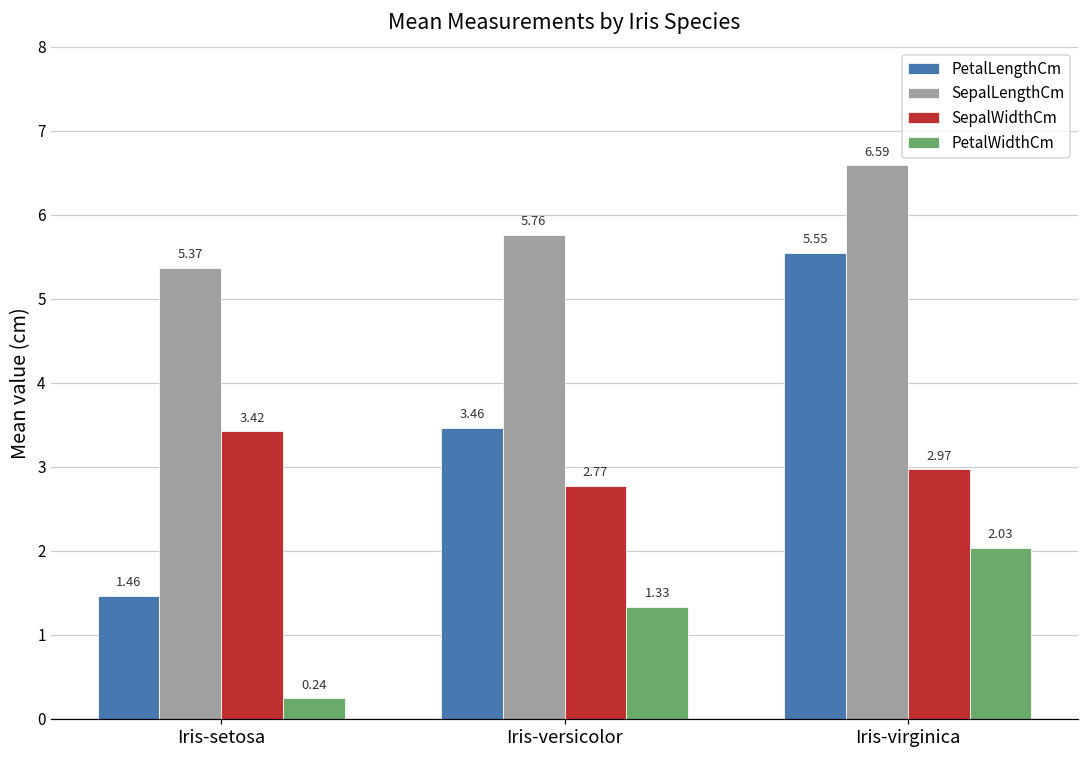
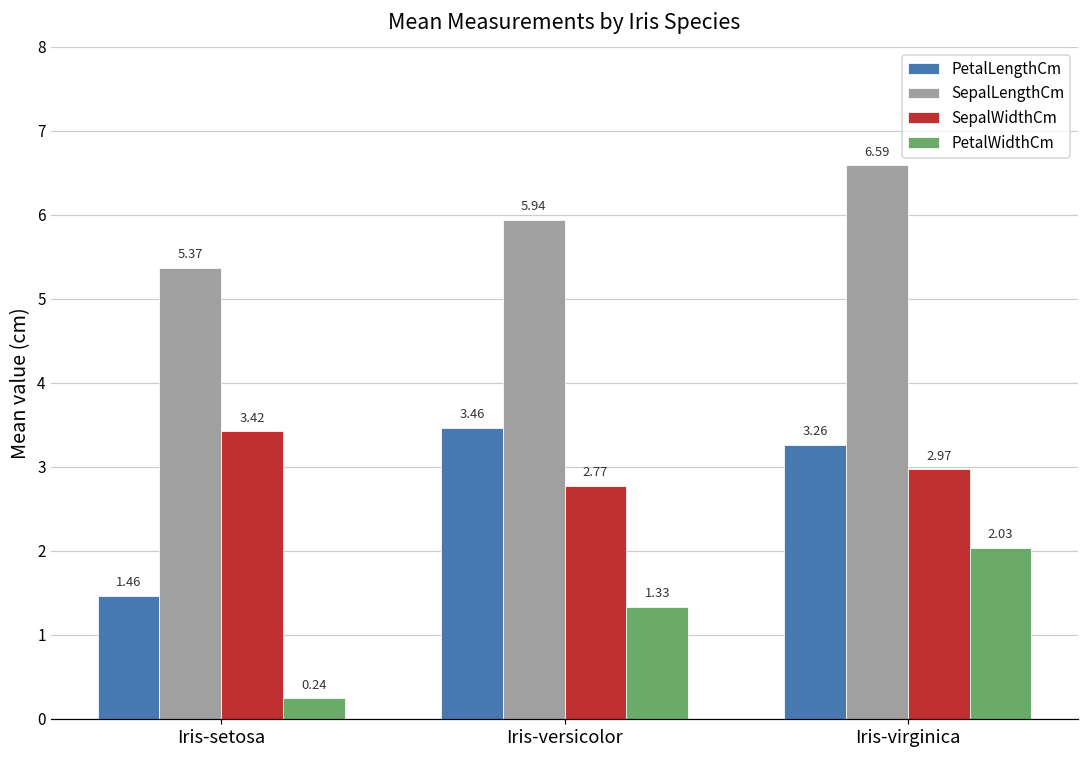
  {
    "PetalLengthCm": {
      "Iris-setosa": 1.46,
      "Iris-versicolor": 3.46,
-     "Iris-virginica": 5.55
+     "Iris-virginica": 3.26
    },
    "SepalLengthCm": {
      "Iris-setosa": 5.37,
-     "Iris-versicolor": 5.76,
+     "Iris-versicolor": 5.94,
      "Iris-virginica": 6.59
    },
    "SepalWidthCm": {
      "Iris-setosa": 3.42,
      "Iris-versicolor": 2.77,
      "Iris-virginica": 2.97
    },
    "PetalWidthCm": {
      "Iris-setosa": 0.24,
      "Iris-versicolor": 1.33,
      "Iris-virginica": 2.03
    }
  }
